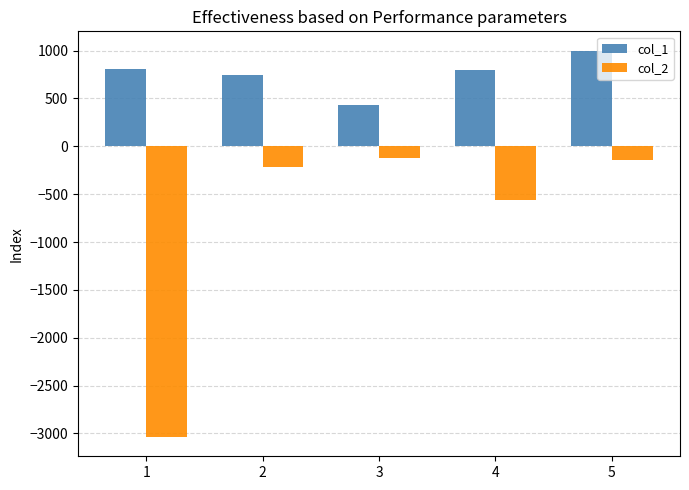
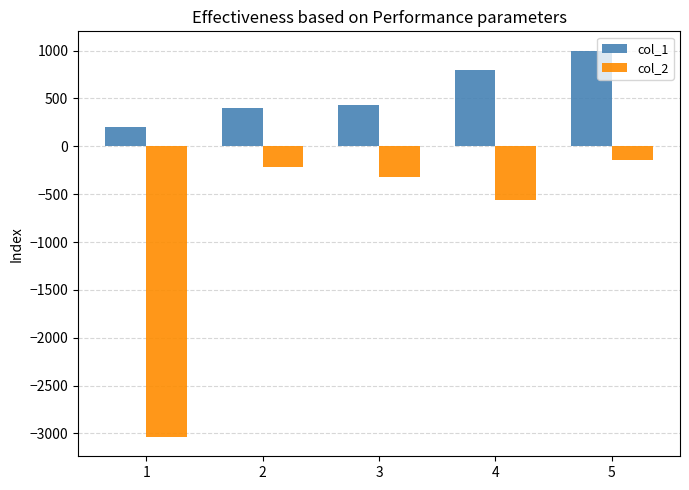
  {
    "col_1": {
-     "1": 800,
-     "2": 800,
+     "1": 200,
+     "2": 400,
      "3": 400,
      "4": 800,
      "5": 1000
    },
    "col_2": {
      "1": -3000,
      "2": -200,
-     "3": -100,
+     "3": -300,
      "4": -600,
      "5": -100
    }
  }
